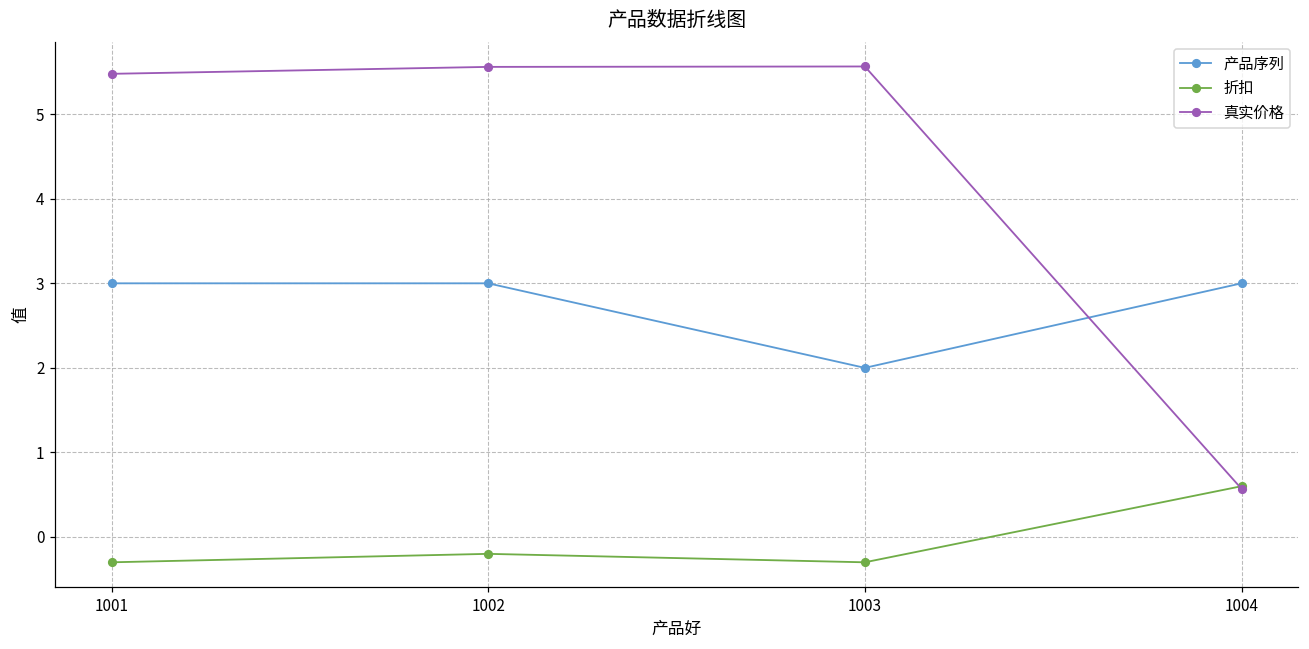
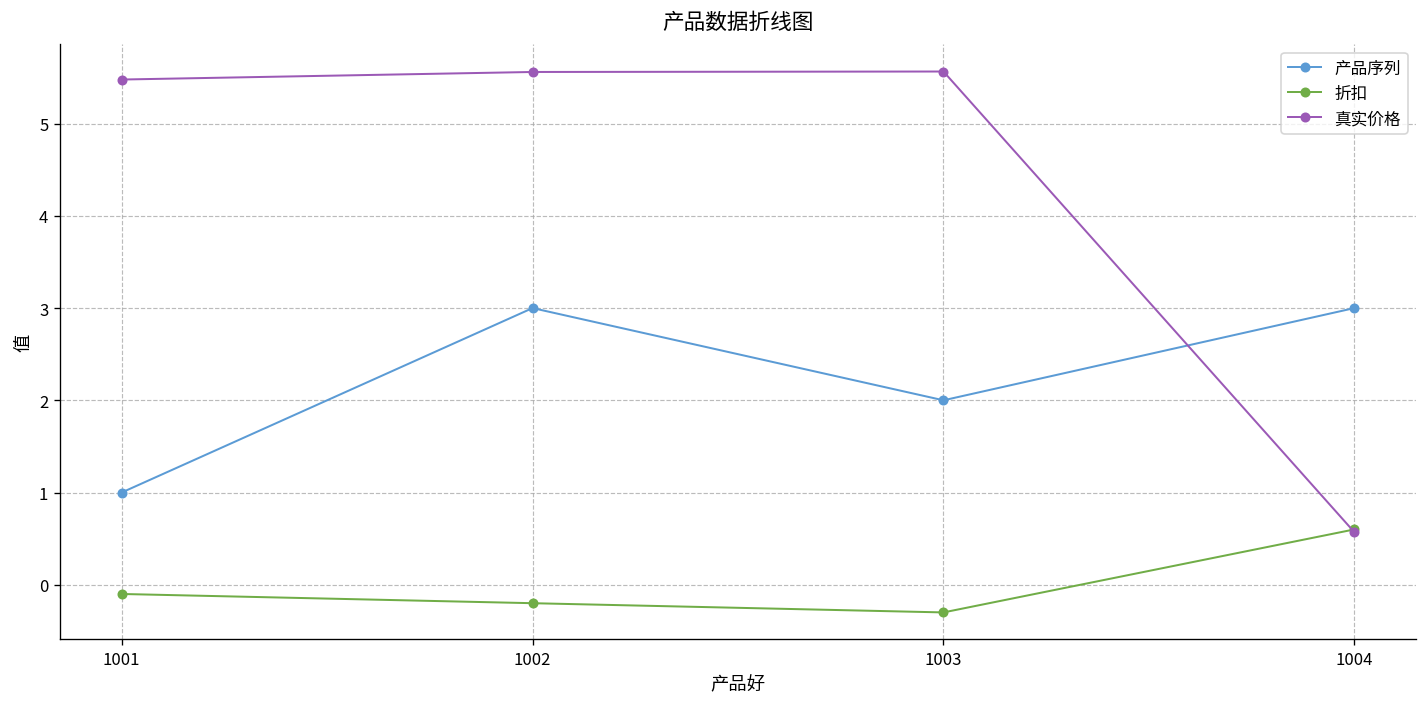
  {
    "产品序列": {
-     "1001": 3,
+     "1001": 1,
      "1002": 3,
      "1003": 2,
      "1004": 3
    },
    "折扣": {
-     "1001": -0.3,
+     "1001": -0.1,
      "1002": -0.2,
      "1003": -0.3
    },
    "真实价格": {
      "1001": 5.5,
      "1002": 5.6,
      "1003": 5.6
    }
  }
